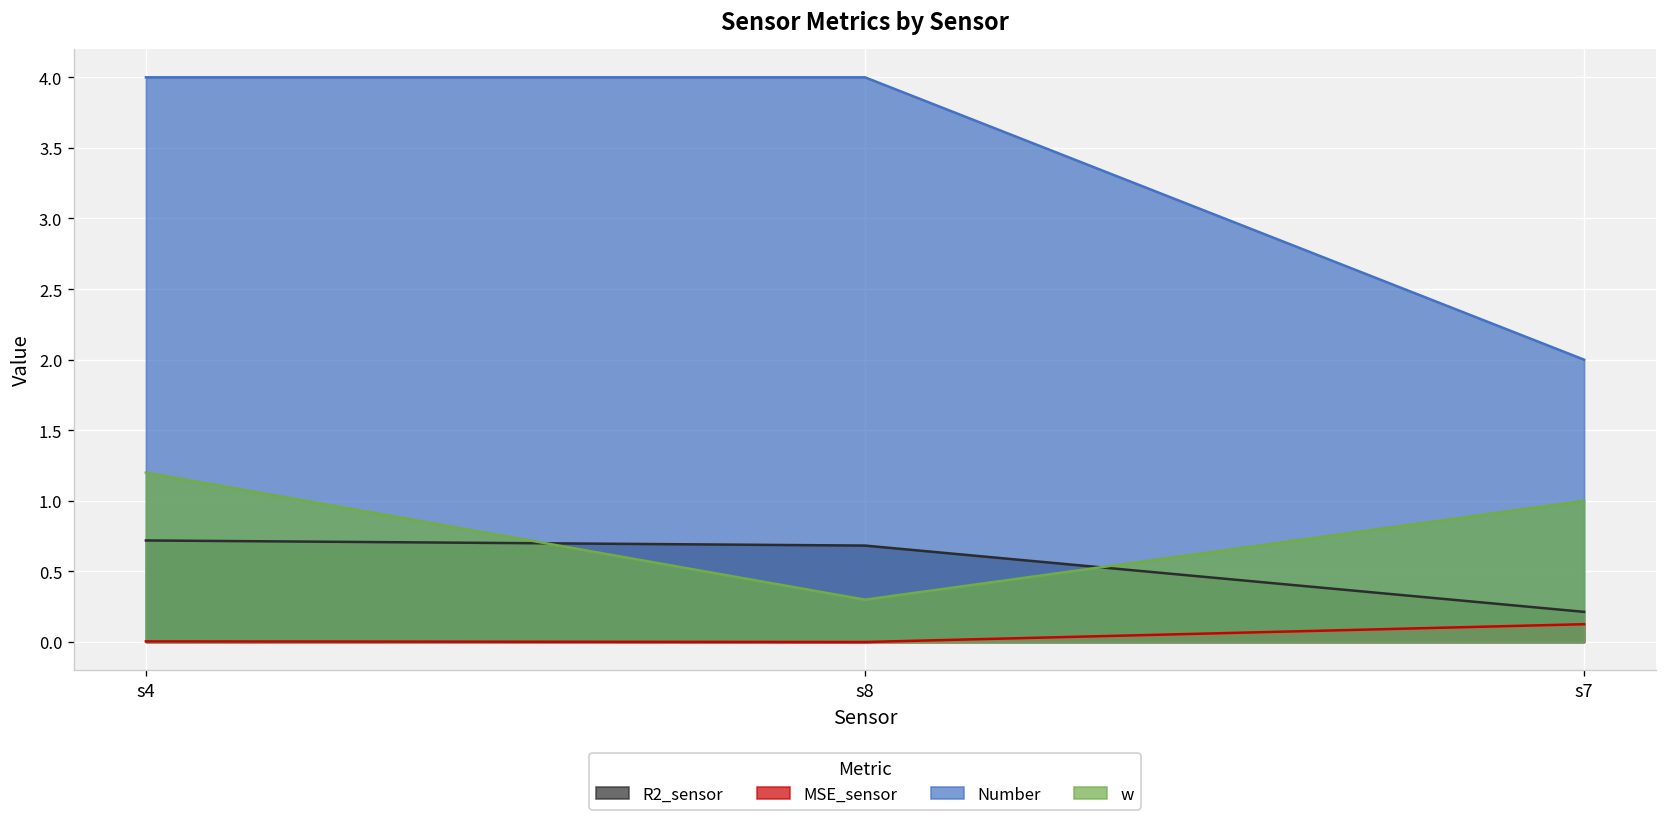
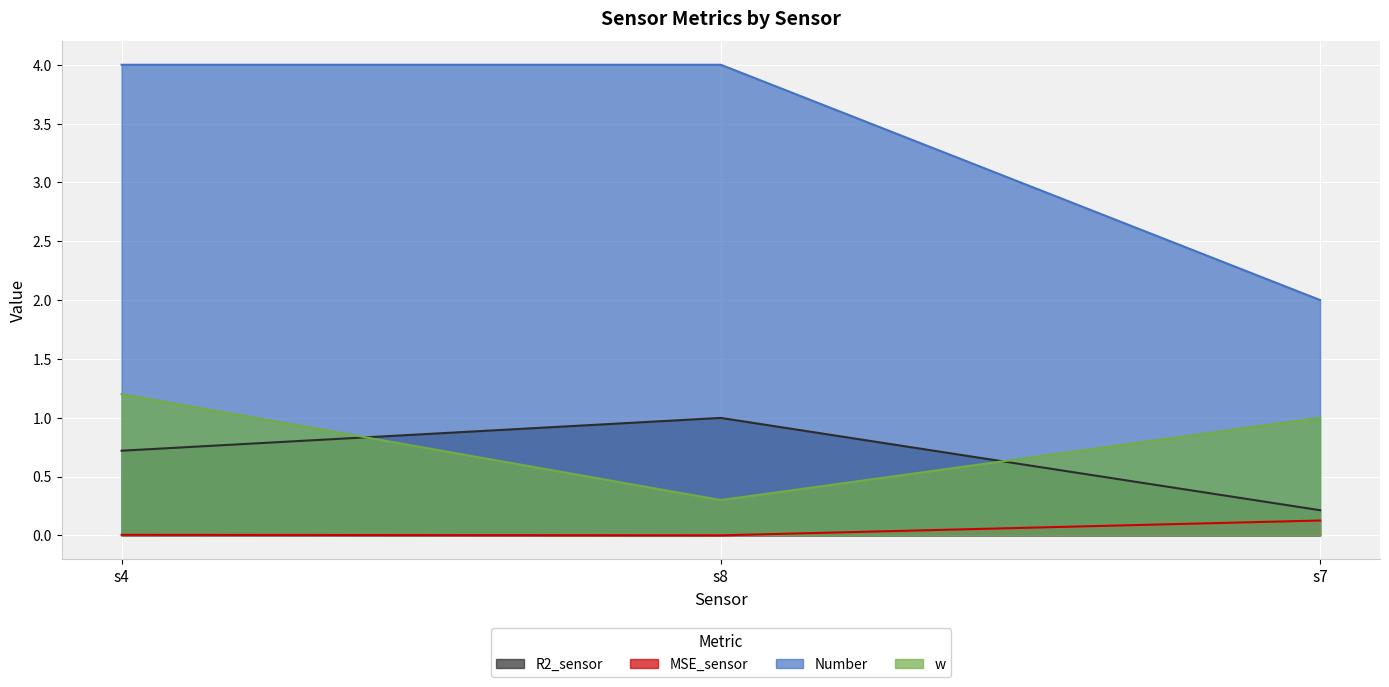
  {
    "R2_sensor": {
      "s4": 0.72,
-     "s8": 0.68,
+     "s8": 1.00,
      "s7": 0.21
    },
    "MSE_sensor": {
      "s4": 0.00,
      "s8": 0.00,
      "s7": 0.13
    },
    "Number": {
      "s4": 4.00,
      "s8": 4.00,
      "s7": 2.00
    },
    "w": {
      "s4": 1.20,
      "s8": 0.30,
      "s7": 1.00
    }
  }
